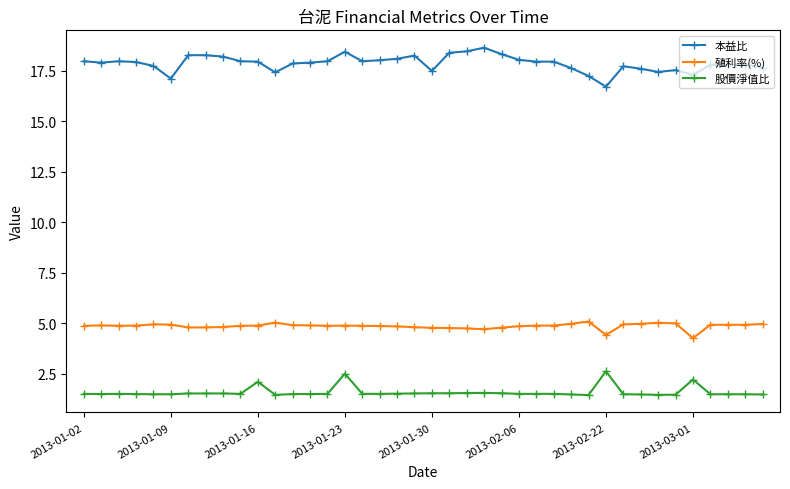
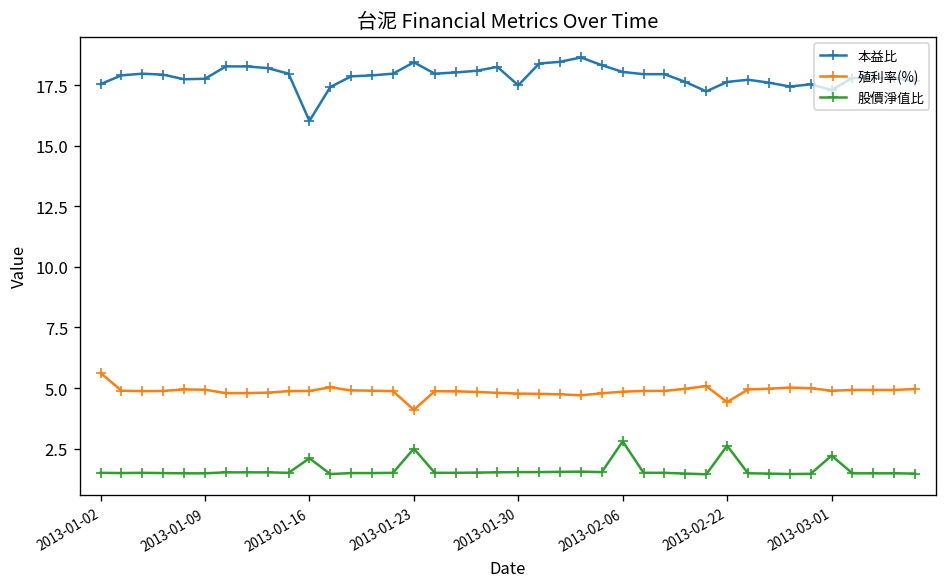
  {
    "本益比": {
-     "2013-01-02": 18.0,
-     "2013-01-09": 17.1,
-     "2013-01-16": 18.0,
+     "2013-01-02": 17.5,
+     "2013-01-09": 17.8,
+     "2013-01-16": 16.0,
      "2013-01-23": 18.4,
      "2013-01-30": 17.5,
      "2013-02-06": 18.0,
-     "2013-02-22": 16.7
+     "2013-02-22": 17.6
    },
    "殖利率(%)": {
-     "2013-01-02": 4.9,
+     "2013-01-02": 5.6,
      "2013-01-09": 4.9,
      "2013-01-16": 4.9,
-     "2013-01-23": 4.9,
+     "2013-01-23": 4.1,
      "2013-01-30": 4.8,
      "2013-02-06": 4.9,
      "2013-02-22": 4.4,
-     "2013-03-01": 4.3
+     "2013-03-01": 4.9
    },
    "股價淨值比": {
      "2013-01-02": 1.5,
      "2013-01-09": 1.5,
      "2013-01-16": 2.1,
      "2013-01-23": 2.5,
      "2013-01-30": 1.5,
-     "2013-02-06": 1.5,
+     "2013-02-06": 2.8,
      "2013-02-22": 2.6,
      "2013-03-01": 2.2
    }
  }
